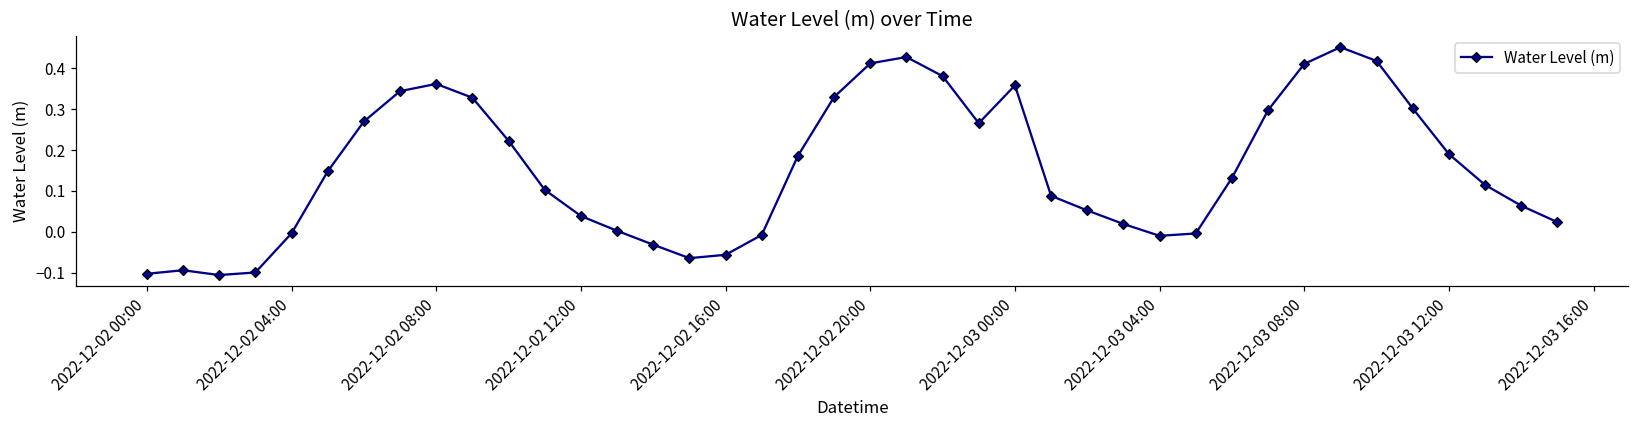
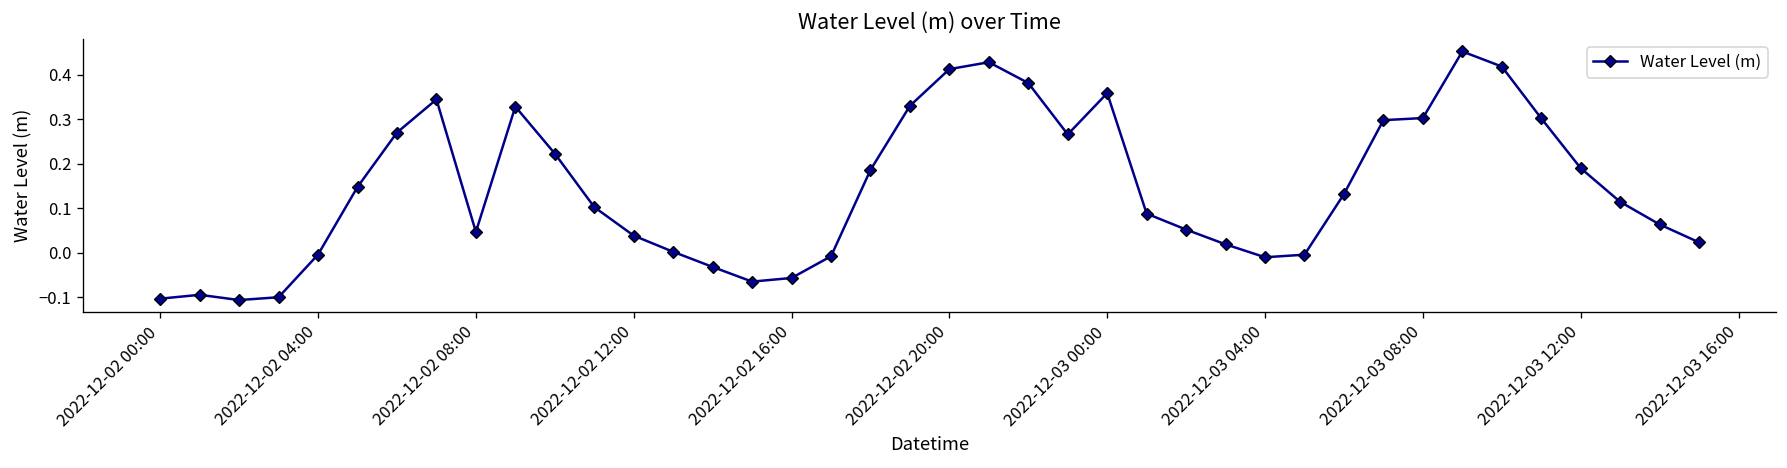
  {
    "2022-12-02 00:00": -0.10,
    "2022-12-02 04:00": 0.00,
-   "2022-12-02 08:00": 0.36,
+   "2022-12-02 08:00": 0.05,
    "2022-12-02 12:00": 0.04,
    "2022-12-02 16:00": -0.06,
    "2022-12-02 20:00": 0.41,
    "2022-12-03 00:00": 0.36,
    "2022-12-03 04:00": -0.01,
-   "2022-12-03 08:00": 0.41,
+   "2022-12-03 08:00": 0.30,
    "2022-12-03 12:00": 0.19
  }
